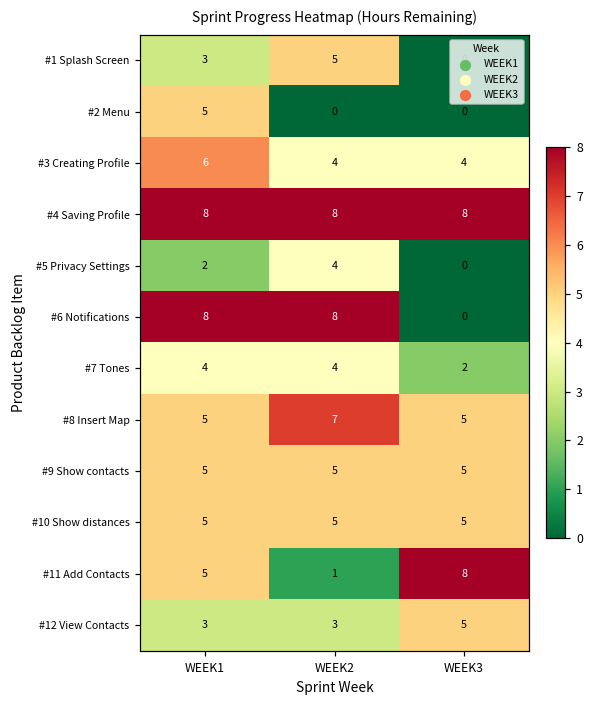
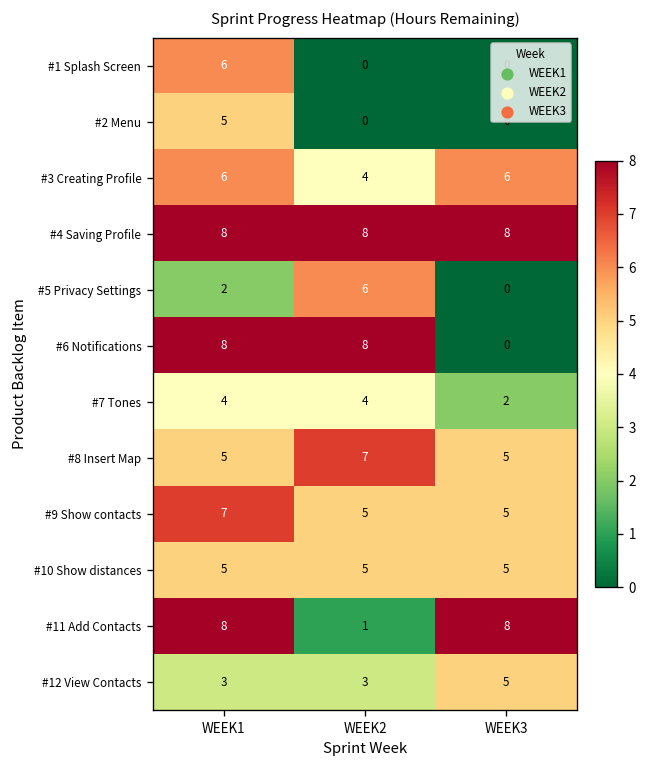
  {
    "#1 Splash Screen": {
-     "WEEK1": 3,
-     "WEEK2": 5
+     "WEEK1": 6,
+     "WEEK2": 0
    },
    "#2 Menu": {
      "WEEK1": 5,
      "WEEK2": 0
    },
    "#3 Creating Profile": {
      "WEEK1": 6,
      "WEEK2": 4,
-     "WEEK3": 4
+     "WEEK3": 6
    },
    "#4 Saving Profile": {
      "WEEK1": 8,
      "WEEK2": 8,
      "WEEK3": 8
    },
    "#5 Privacy Settings": {
      "WEEK1": 2,
-     "WEEK2": 4,
+     "WEEK2": 6,
      "WEEK3": 0
    },
    "#6 Notifications": {
      "WEEK1": 8,
      "WEEK2": 8,
      "WEEK3": 0
    },
    "#7 Tones": {
      "WEEK1": 4,
      "WEEK2": 4,
      "WEEK3": 2
    },
    "#8 Insert Map": {
      "WEEK1": 5,
      "WEEK2": 7,
      "WEEK3": 5
    },
    "#9 Show contacts": {
-     "WEEK1": 5,
+     "WEEK1": 7,
      "WEEK2": 5,
      "WEEK3": 5
    },
    "#10 Show distances": {
      "WEEK1": 5,
      "WEEK2": 5,
      "WEEK3": 5
    },
    "#11 Add Contacts": {
-     "WEEK1": 5,
+     "WEEK1": 8,
      "WEEK2": 1,
      "WEEK3": 8
    },
    "#12 View Contacts": {
      "WEEK1": 3,
      "WEEK2": 3,
      "WEEK3": 5
    }
  }
